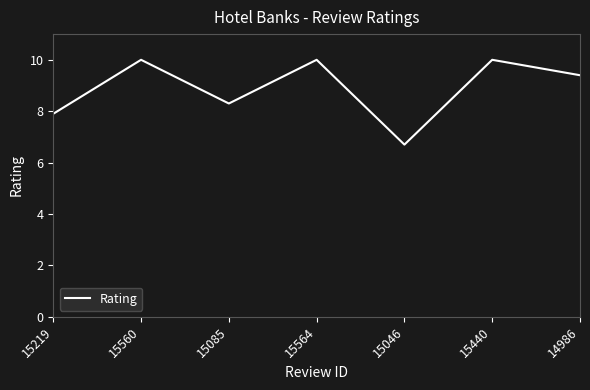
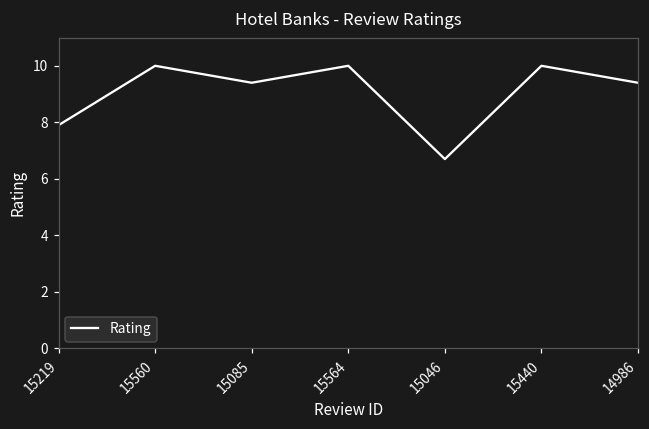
  {
    "15219": 7.9,
    "15560": 10.0,
-   "15085": 8.3,
+   "15085": 9.4,
    "15564": 10.0,
    "15046": 6.7,
    "15440": 10.0,
    "14986": 9.4
  }
